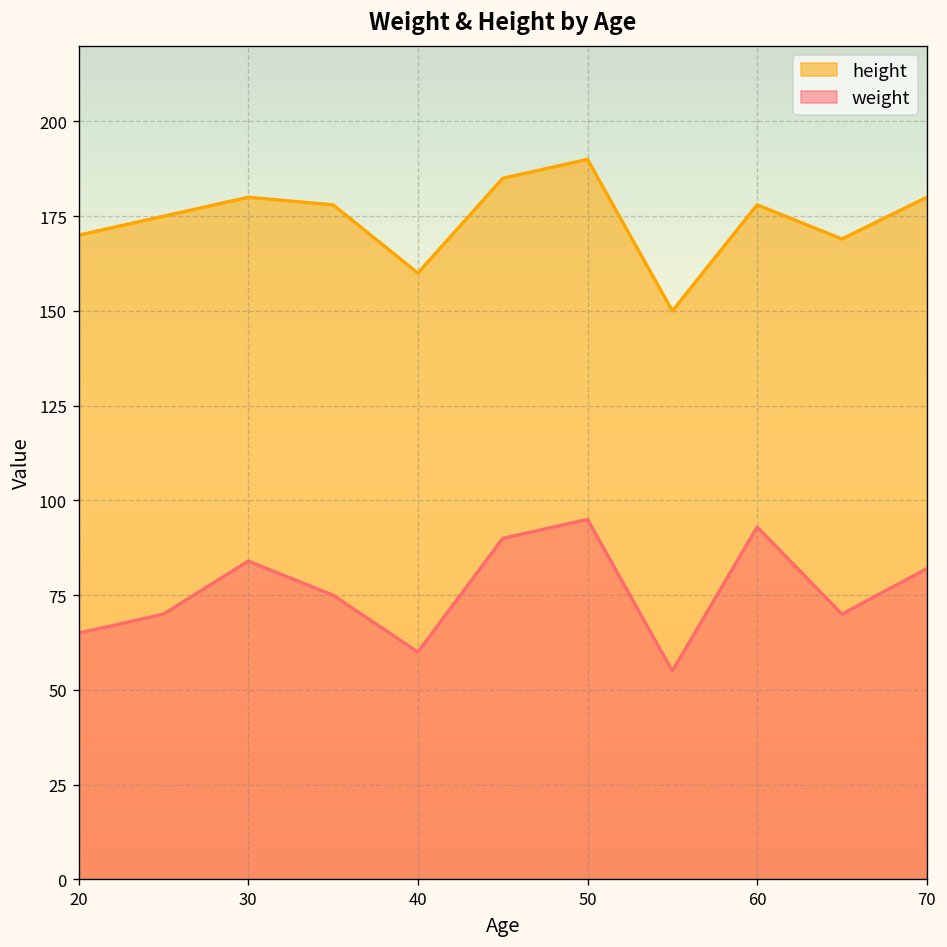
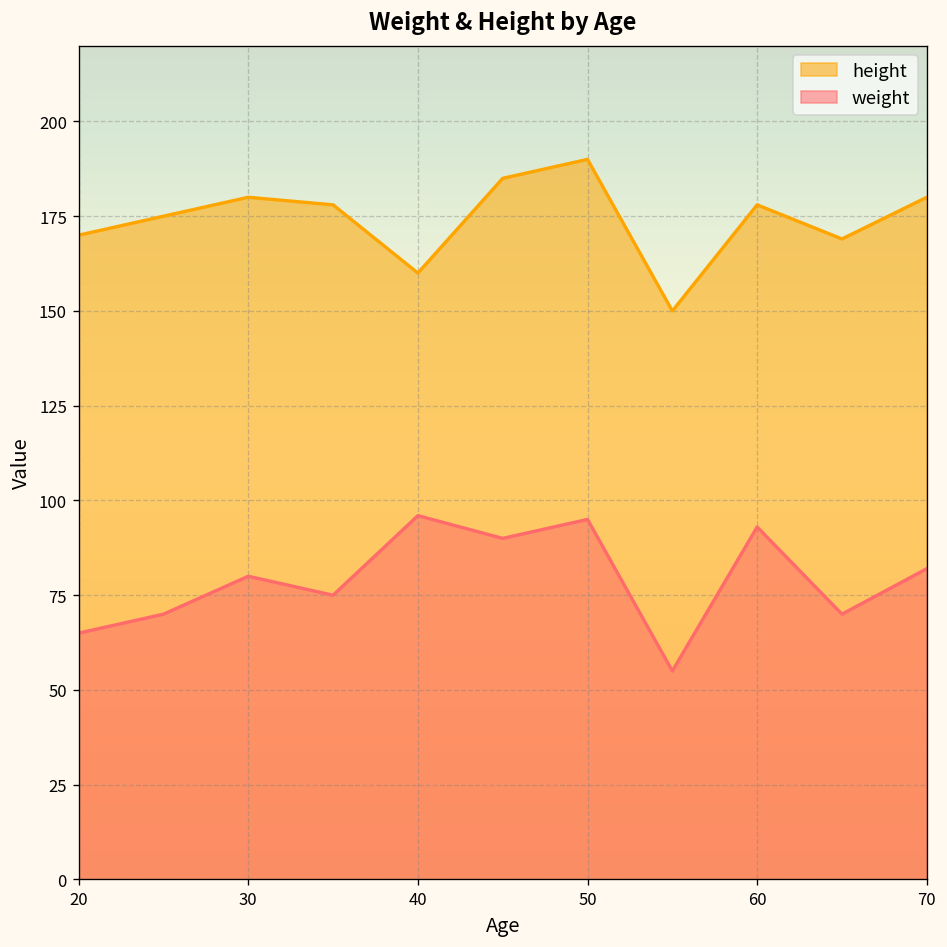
  {
    "height": {
      "20": 170,
      "30": 180,
      "40": 160,
      "50": 190,
      "60": 178,
      "70": 180
    },
    "weight": {
      "20": 65,
-     "30": 84,
-     "40": 60,
+     "30": 80,
+     "40": 96,
      "50": 95,
      "60": 93,
      "70": 82
    }
  }
